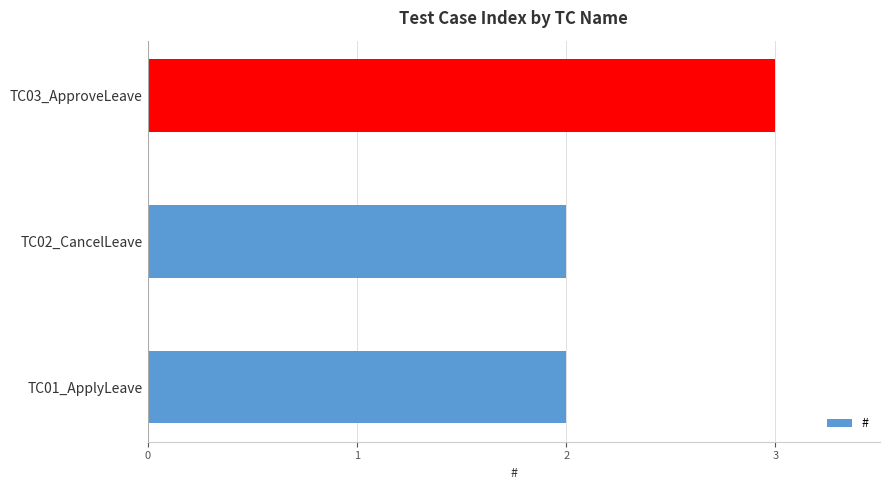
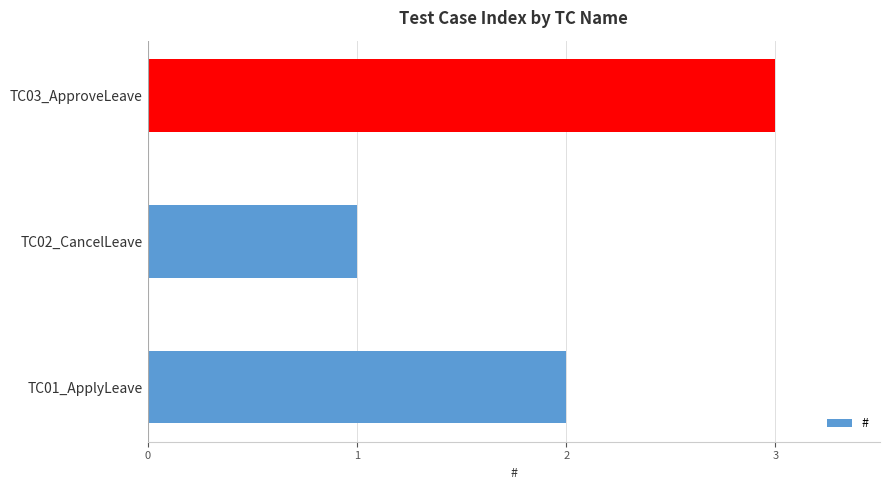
  {
    "TC03_ApproveLeave": 3,
-   "TC02_CancelLeave": 2,
+   "TC02_CancelLeave": 1,
    "TC01_ApplyLeave": 2
  }
